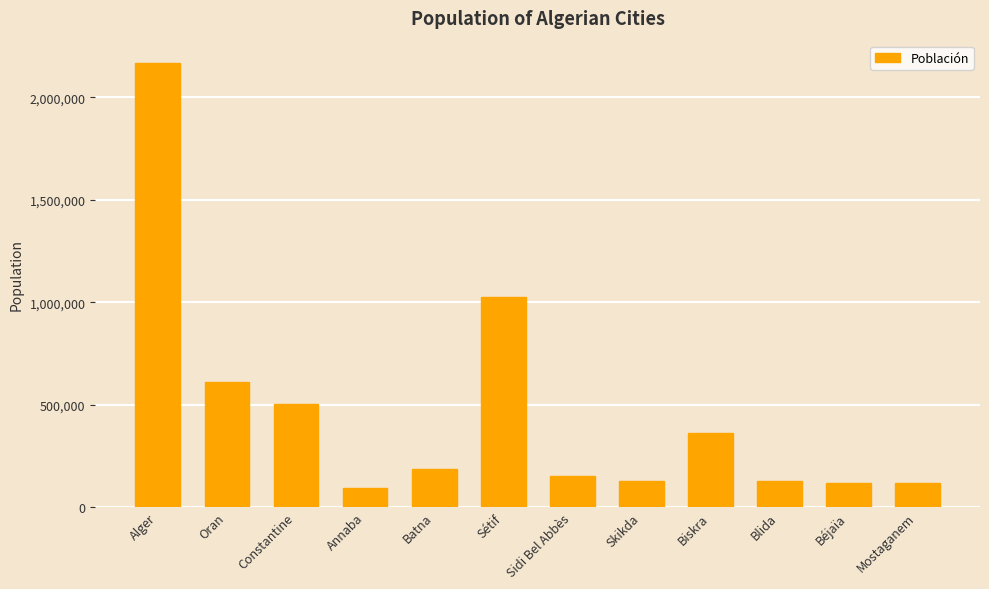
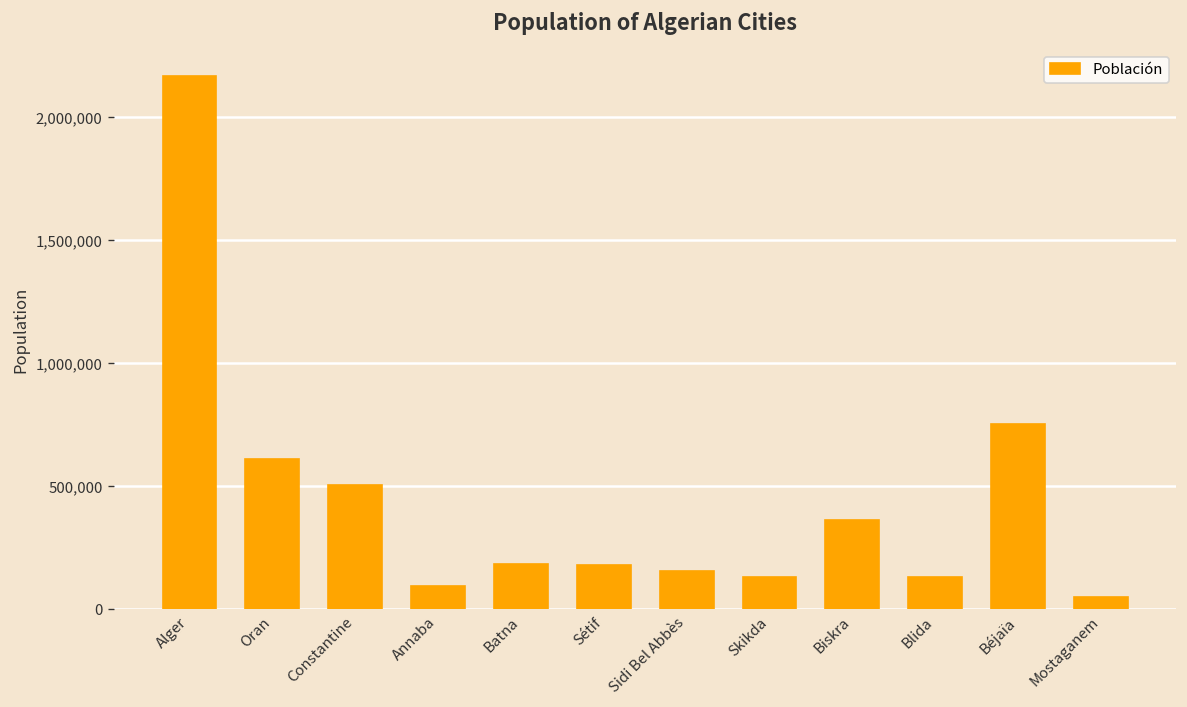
  {
    "Alger": "2,170,000",
    "Oran": "610,000",
    "Constantine": "500,000",
    "Annaba": "90,000",
    "Batna": "180,000",
-   "Sétif": "1,030,000",
+   "Sétif": "180,000",
    "Sidi Bel Abbès": "150,000",
    "Skikda": "130,000",
    "Biskra": "360,000",
    "Blida": "130,000",
-   "Béjaïa": "120,000",
-   "Mostaganem": "120,000"
+   "Béjaïa": "750,000",
+   "Mostaganem": "50,000"
  }
